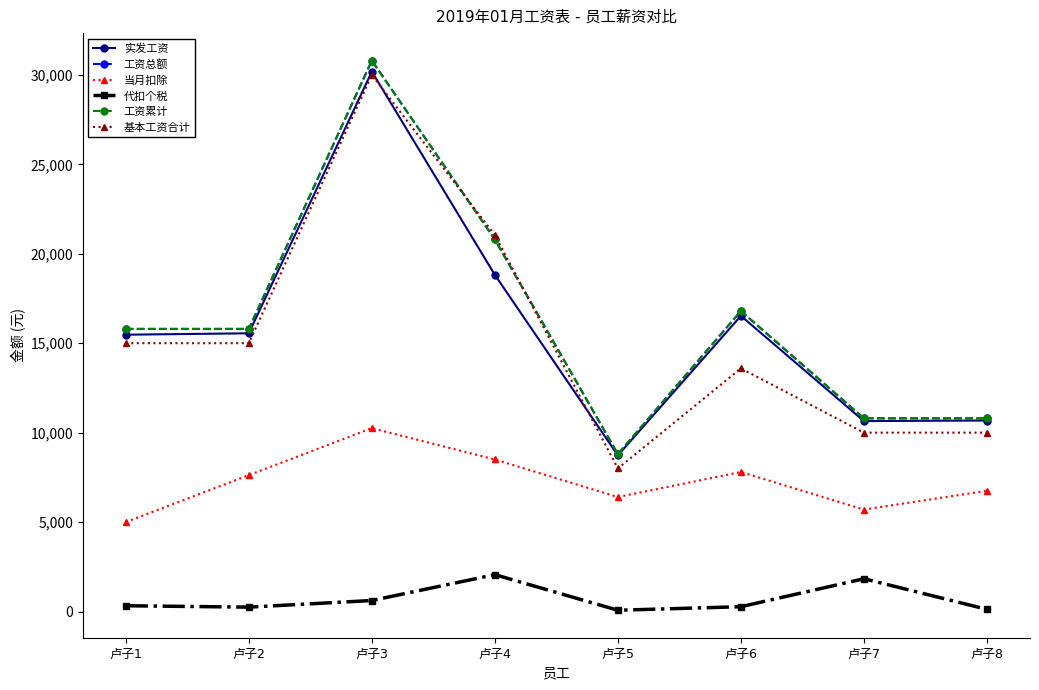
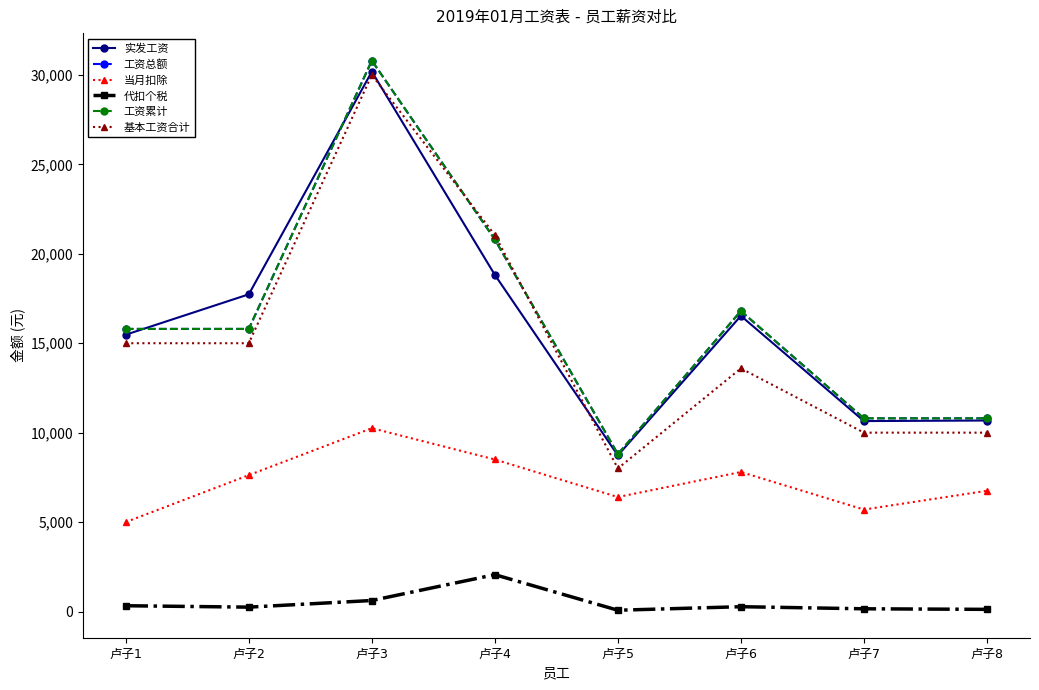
  {
    "实发工资": {
      "卢子1": "15,500",
-     "卢子2": "15,600",
+     "卢子2": "17,700",
      "卢子3": "30,200",
      "卢子4": "18,800",
      "卢子6": "16,500",
      "卢子7": "10,600"
    },
    "工资累计": {
      "卢子1": "15,800",
      "卢子2": "15,800",
      "卢子3": "30,800",
      "卢子4": "20,800",
      "卢子6": "16,800",
      "卢子7": "10,800"
    },
    "当月扣除": {
      "卢子1": "5,000",
      "卢子2": "7,600",
      "卢子3": "10,300",
      "卢子4": "8,500",
      "卢子5": "6,400",
      "卢子6": "7,800",
      "卢子7": "5,700",
      "卢子8": "6,800"
    },
    "代扣个税": {
      "卢子1": "300",
      "卢子2": "200",
      "卢子3": "600",
      "卢子4": "2,100",
      "卢子5": "100",
      "卢子6": "300",
-     "卢子7": "1,800",
+     "卢子7": "200",
      "卢子8": "100"
    },
    "基本工资合计": {
      "卢子1": "15,000",
      "卢子2": "15,000",
      "卢子3": "30,000",
      "卢子4": "21,100",
      "卢子5": "8,000",
      "卢子6": "13,600",
      "卢子7": "10,000",
      "卢子8": "10,000"
    }
  }
